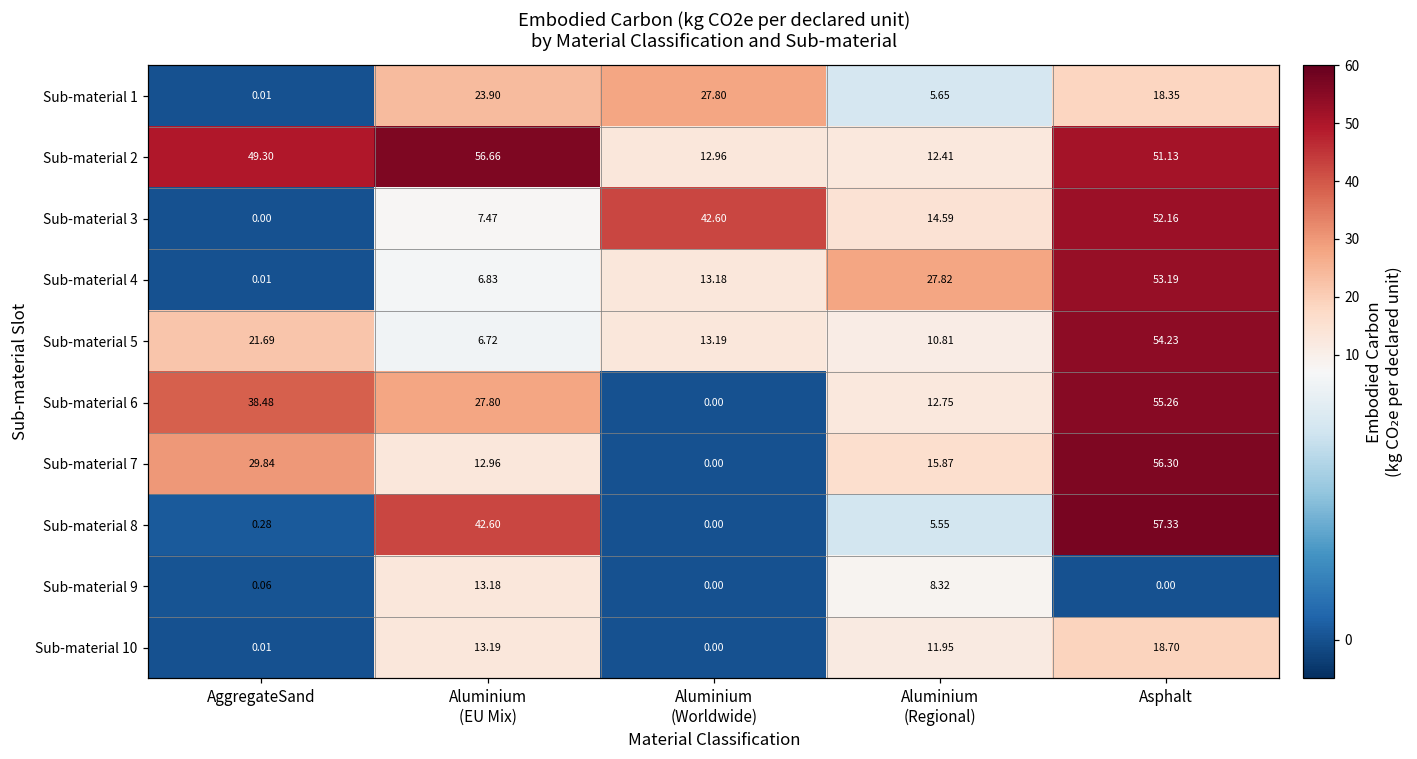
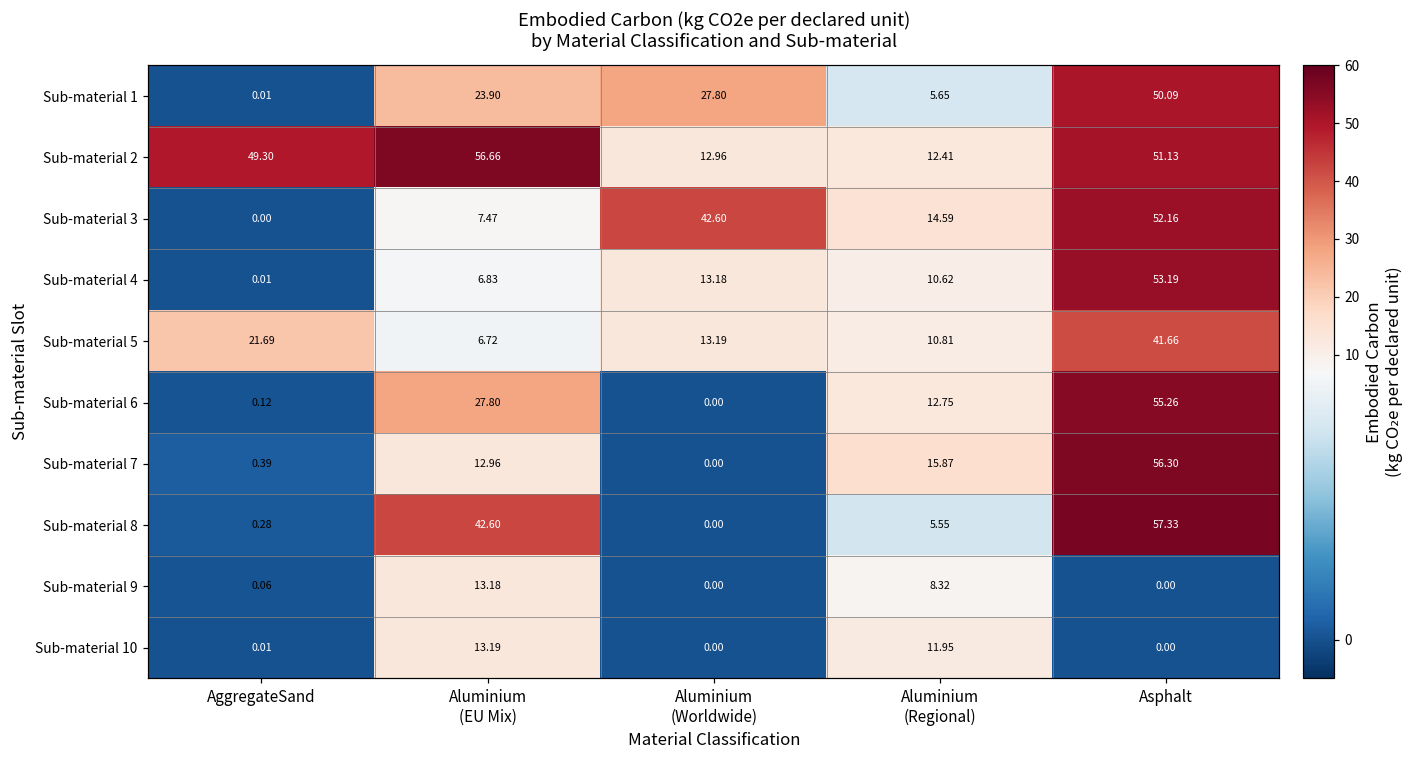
  {
    "Sub-material 1": {
      "AggregateSand": 0.01,
      "Aluminium (EU Mix)": 23.90,
      "Aluminium (Worldwide)": 27.80,
      "Aluminium (Regional)": 5.65,
-     "Asphalt": 18.35
+     "Asphalt": 50.09
    },
    "Sub-material 2": {
      "AggregateSand": 49.30,
      "Aluminium (EU Mix)": 56.66,
      "Aluminium (Worldwide)": 12.96,
      "Aluminium (Regional)": 12.41,
      "Asphalt": 51.13
    },
    "Sub-material 3": {
      "AggregateSand": 0.00,
      "Aluminium (EU Mix)": 7.47,
      "Aluminium (Worldwide)": 42.60,
      "Aluminium (Regional)": 14.59,
      "Asphalt": 52.16
    },
    "Sub-material 4": {
      "AggregateSand": 0.01,
      "Aluminium (EU Mix)": 6.83,
      "Aluminium (Worldwide)": 13.18,
-     "Aluminium (Regional)": 27.82,
+     "Aluminium (Regional)": 10.62,
      "Asphalt": 53.19
    },
    "Sub-material 5": {
      "AggregateSand": 21.69,
      "Aluminium (EU Mix)": 6.72,
      "Aluminium (Worldwide)": 13.19,
      "Aluminium (Regional)": 10.81,
-     "Asphalt": 54.23
+     "Asphalt": 41.66
    },
    "Sub-material 6": {
-     "AggregateSand": 38.48,
+     "AggregateSand": 0.12,
      "Aluminium (EU Mix)": 27.80,
      "Aluminium (Worldwide)": 0.00,
      "Aluminium (Regional)": 12.75,
      "Asphalt": 55.26
    },
    "Sub-material 7": {
-     "AggregateSand": 29.84,
+     "AggregateSand": 0.39,
      "Aluminium (EU Mix)": 12.96,
      "Aluminium (Worldwide)": 0.00,
      "Aluminium (Regional)": 15.87,
      "Asphalt": 56.30
    },
    "Sub-material 8": {
      "AggregateSand": 0.28,
      "Aluminium (EU Mix)": 42.60,
      "Aluminium (Worldwide)": 0.00,
      "Aluminium (Regional)": 5.55,
      "Asphalt": 57.33
    },
    "Sub-material 9": {
      "AggregateSand": 0.06,
      "Aluminium (EU Mix)": 13.18,
      "Aluminium (Worldwide)": 0.00,
      "Aluminium (Regional)": 8.32,
      "Asphalt": 0.00
    },
    "Sub-material 10": {
      "AggregateSand": 0.01,
      "Aluminium (EU Mix)": 13.19,
      "Aluminium (Worldwide)": 0.00,
      "Aluminium (Regional)": 11.95,
-     "Asphalt": 18.70
+     "Asphalt": 0.00
    }
  }
